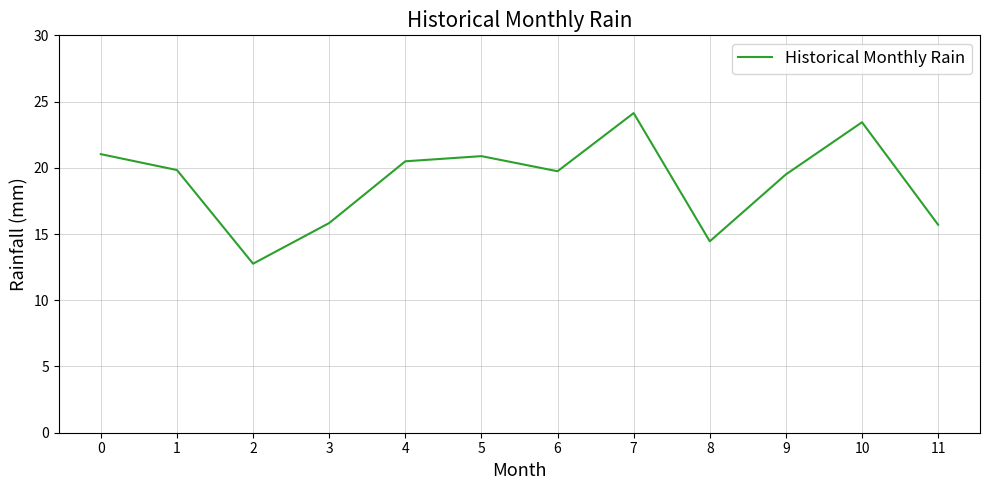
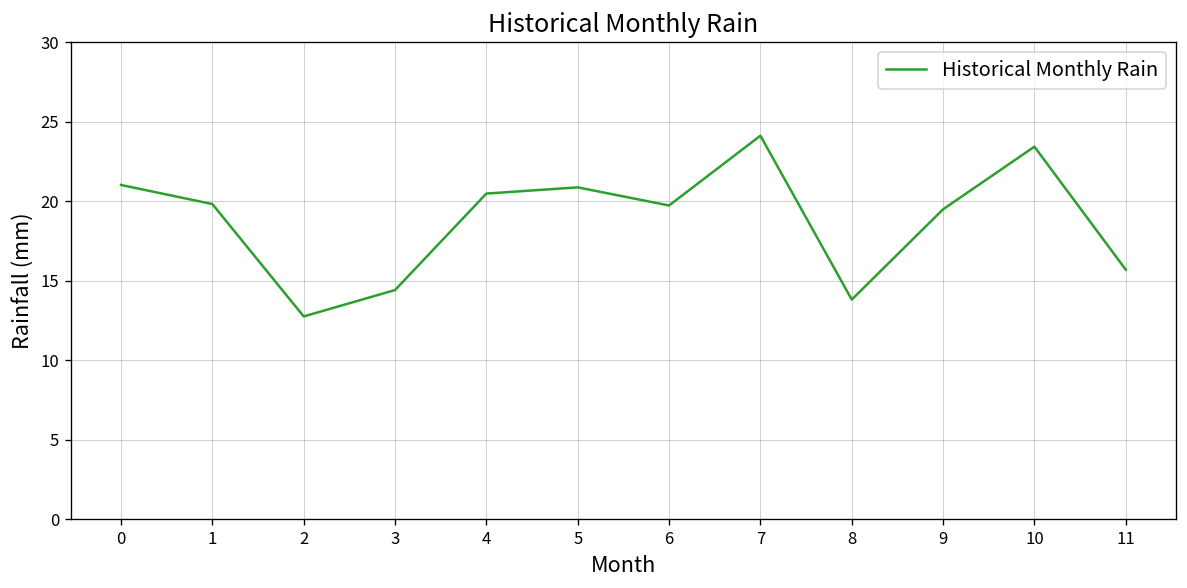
  {
    "0": 21.0,
    "1": 19.8,
    "2": 12.8,
-   "3": 15.8,
+   "3": 14.4,
    "4": 20.5,
    "5": 20.9,
    "6": 19.7,
    "7": 24.1,
-   "8": 14.5,
+   "8": 13.8,
    "9": 19.5,
    "10": 23.4,
    "11": 15.7
  }
